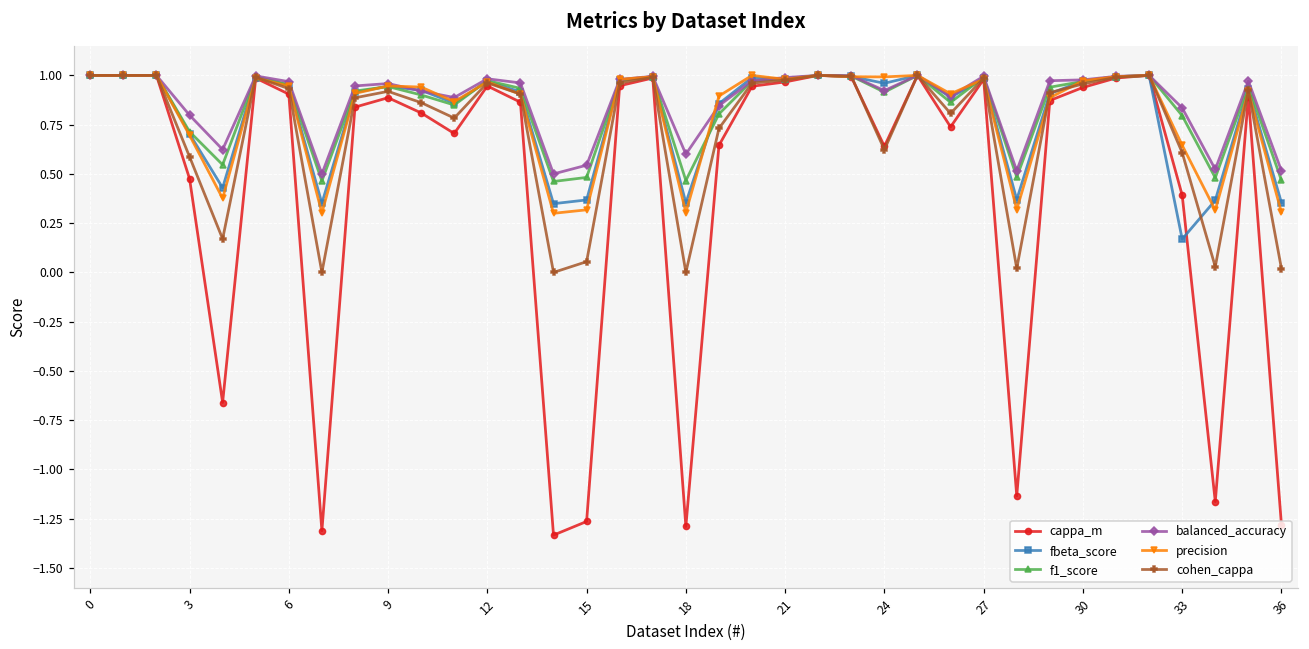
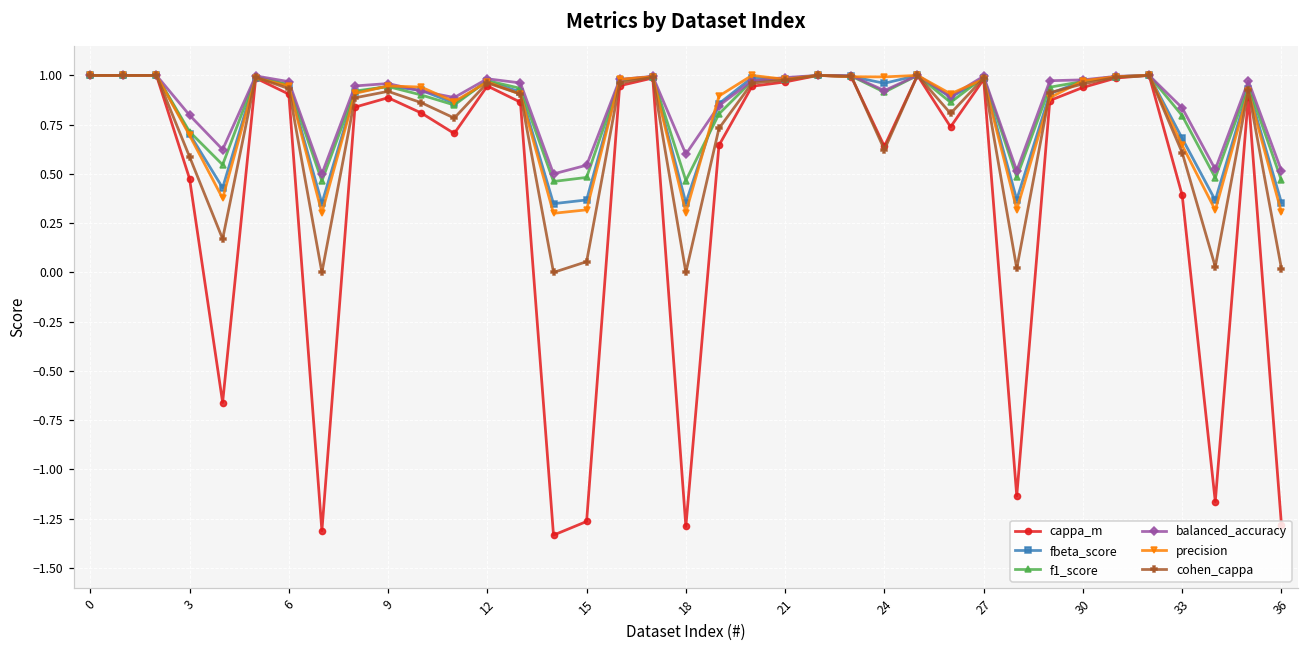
  {
    "cappa_m": {
      "3": 0.48,
      "6": 0.90,
      "9": 0.89,
      "12": 0.95,
      "15": -1.26,
      "18": -1.29,
      "24": 0.64,
      "30": 0.94,
      "33": 0.39
    },
    "fbeta_score": {
      "15": 0.37,
      "18": 0.35,
      "24": 0.96,
-     "33": 0.17,
+     "33": 0.68,
      "36": 0.35
    },
    "f1_score": {
      "15": 0.48,
      "18": 0.47,
      "33": 0.80,
      "36": 0.47
    },
    "balanced_accuracy": {
      "3": 0.80,
      "6": 0.97,
      "15": 0.54,
      "18": 0.60,
      "33": 0.83,
      "36": 0.52
    },
    "precision": {
      "15": 0.32,
      "18": 0.30,
      "24": 0.99,
      "33": 0.65,
      "36": 0.30
    },
    "cohen_cappa": {
      "3": 0.59,
      "9": 0.92,
      "15": 0.05,
      "18": 0.00,
      "24": 0.62,
      "33": 0.61,
      "36": 0.02
    }
  }
